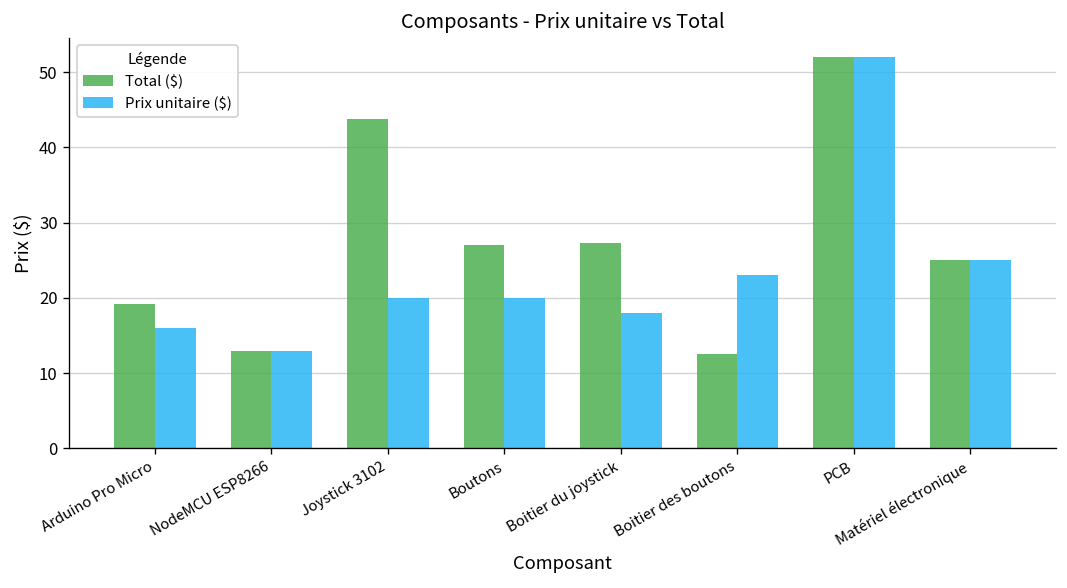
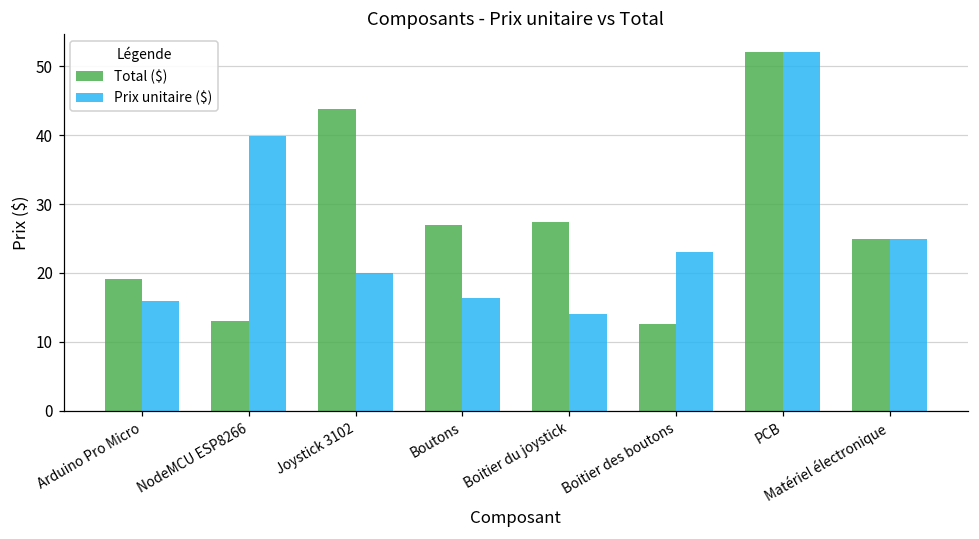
  {
    "Total ($)": {
      "Arduino Pro Micro": 19,
      "NodeMCU ESP8266": 13,
      "Joystick 3102": 44,
      "Boutons": 27,
      "Boitier du joystick": 27,
      "Boitier des boutons": 13,
      "PCB": 52,
      "Matériel électronique": 25
    },
    "Prix unitaire ($)": {
      "Arduino Pro Micro": 16,
-     "NodeMCU ESP8266": 13,
+     "NodeMCU ESP8266": 40,
      "Joystick 3102": 20,
-     "Boutons": 20,
-     "Boitier du joystick": 18,
+     "Boutons": 16,
+     "Boitier du joystick": 14,
      "Boitier des boutons": 23,
      "PCB": 52,
      "Matériel électronique": 25
    }
  }
